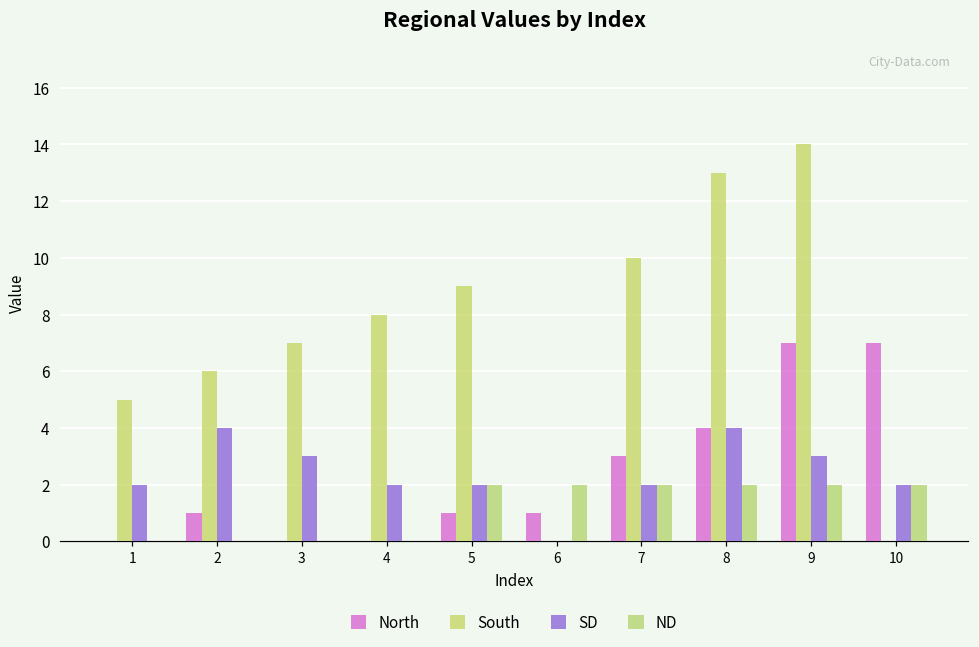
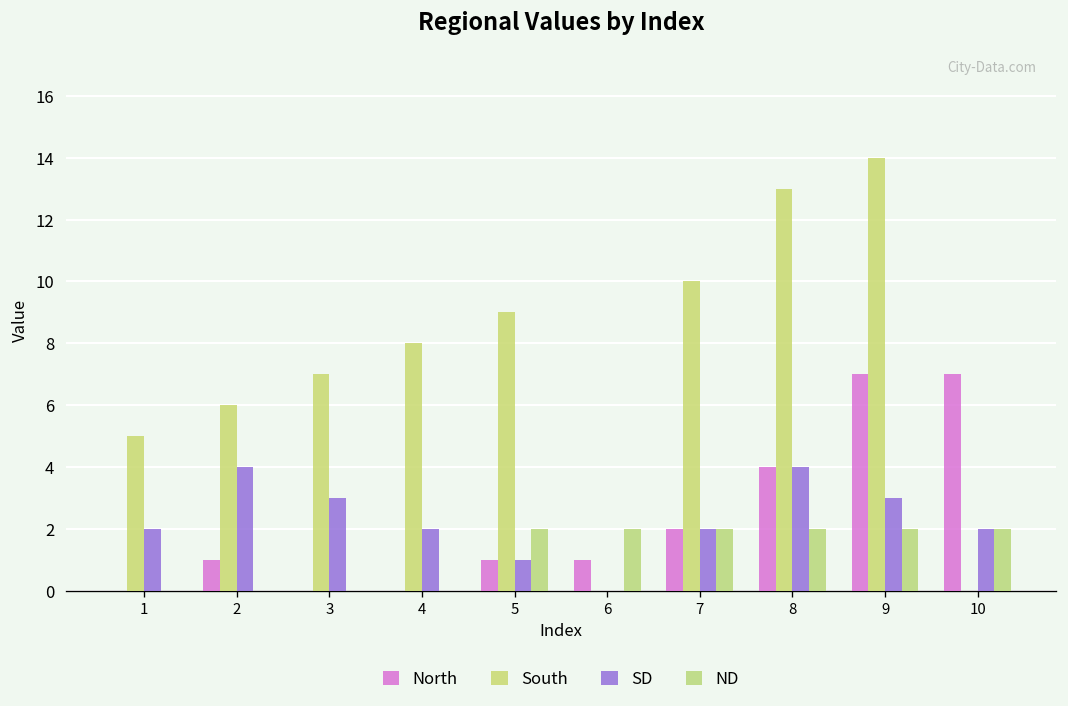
  {
    "North": {
      "1": 0,
      "2": 1,
      "3": 0,
      "4": 0,
      "5": 1,
      "6": 1,
-     "7": 3,
+     "7": 2,
      "8": 4,
      "9": 7,
      "10": 7
    },
    "SD": {
      "1": 2,
      "2": 4,
      "3": 3,
      "4": 2,
-     "5": 2,
+     "5": 1,
      "6": 0,
      "7": 2,
      "8": 4,
      "9": 3,
      "10": 2
    }
  }
